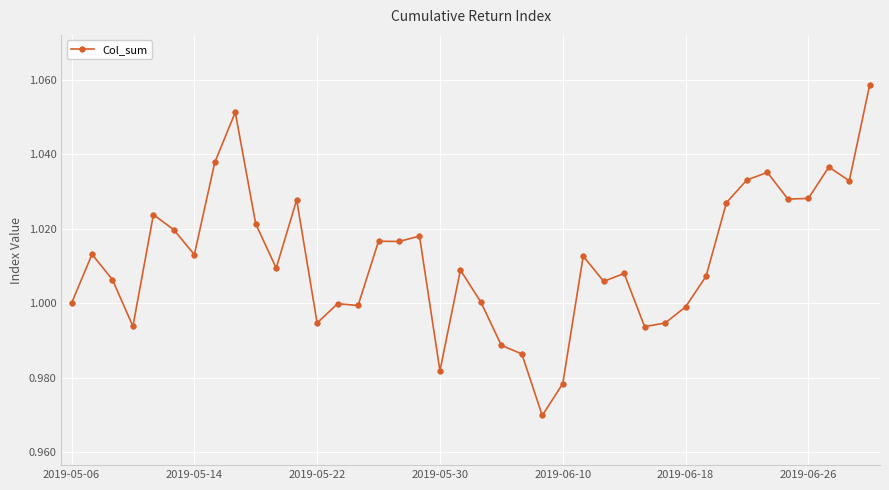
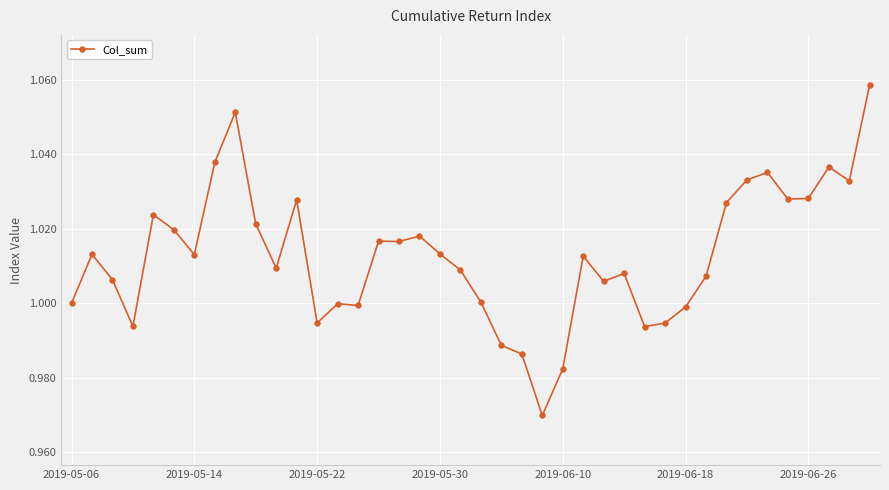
  {
    "2019-05-06": 1.000,
    "2019-05-14": 1.013,
    "2019-05-22": 0.995,
-   "2019-05-30": 0.982,
-   "2019-06-10": 0.978,
+   "2019-05-30": 1.013,
+   "2019-06-10": 0.982,
    "2019-06-18": 0.999,
    "2019-06-26": 1.028
  }
